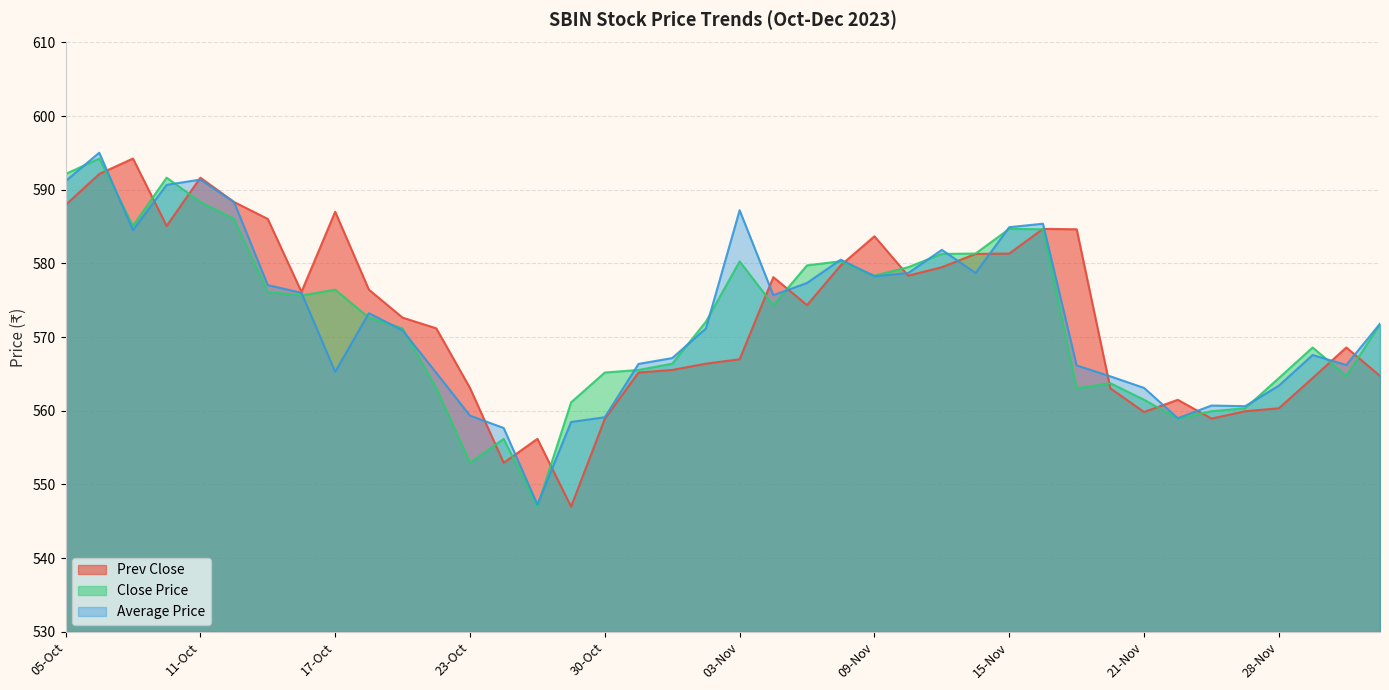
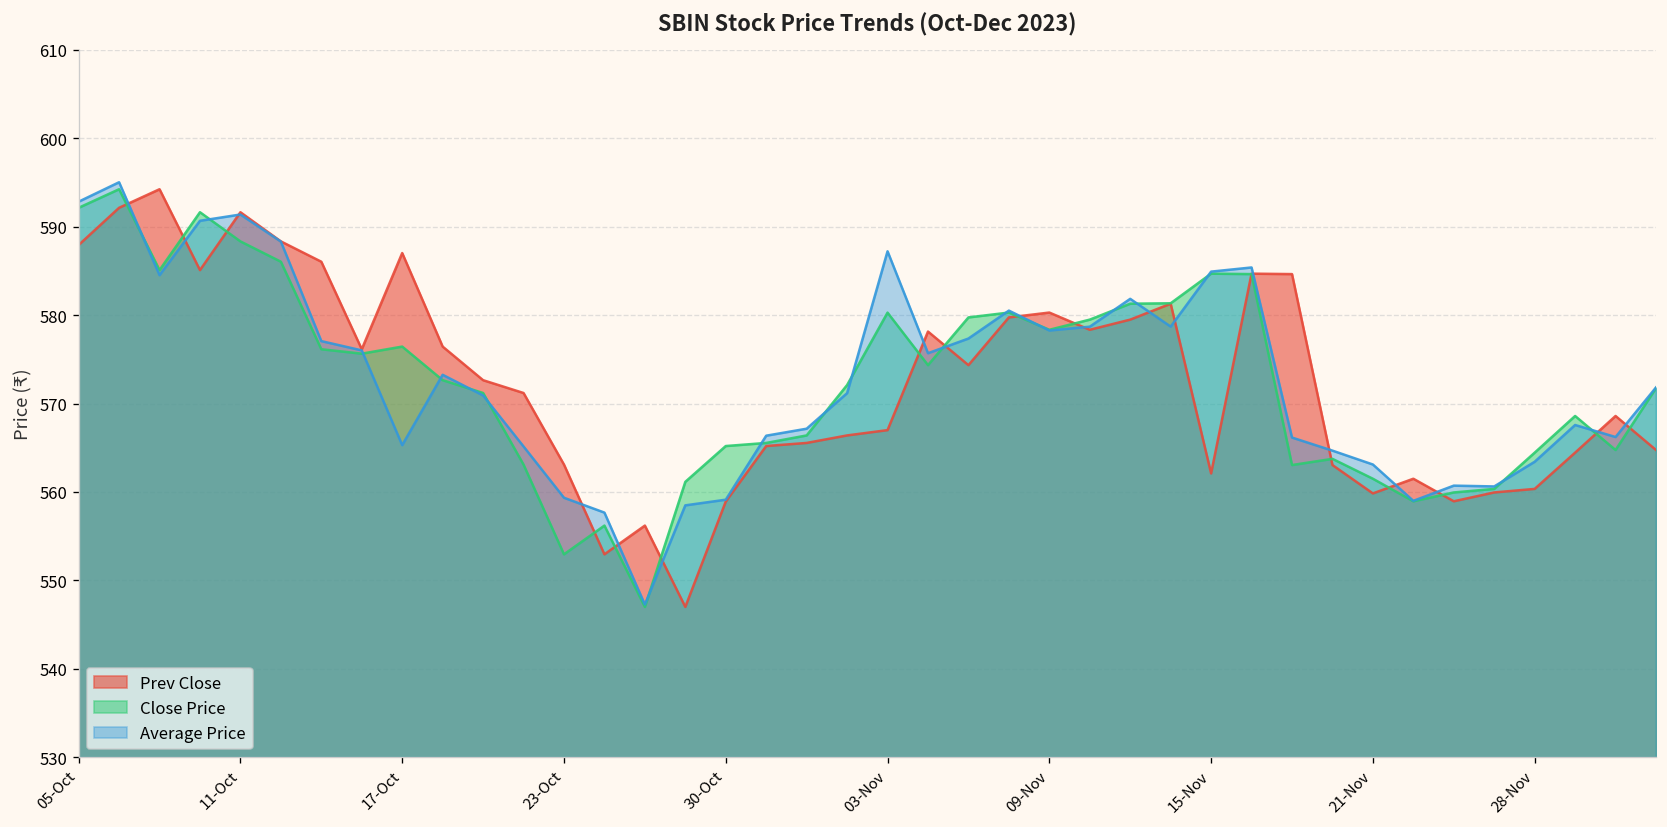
  {
    "Prev Close": {
      "05-Oct": 588,
      "17-Oct": 587,
      "23-Oct": 563,
      "03-Nov": 567,
-     "09-Nov": 584,
-     "15-Nov": 581,
+     "09-Nov": 580,
+     "15-Nov": 562,
      "21-Nov": 560,
      "28-Nov": 560
    },
    "Close Price": {
      "05-Oct": 592,
      "11-Oct": 588,
      "17-Oct": 576,
      "23-Oct": 553,
      "30-Oct": 565,
      "03-Nov": 580,
      "21-Nov": 562,
      "28-Nov": 564
    },
    "Average Price": {
-     "05-Oct": 591,
+     "05-Oct": 593,
      "17-Oct": 565,
      "23-Oct": 559,
      "03-Nov": 587,
      "21-Nov": 563,
      "28-Nov": 563
    }
  }
